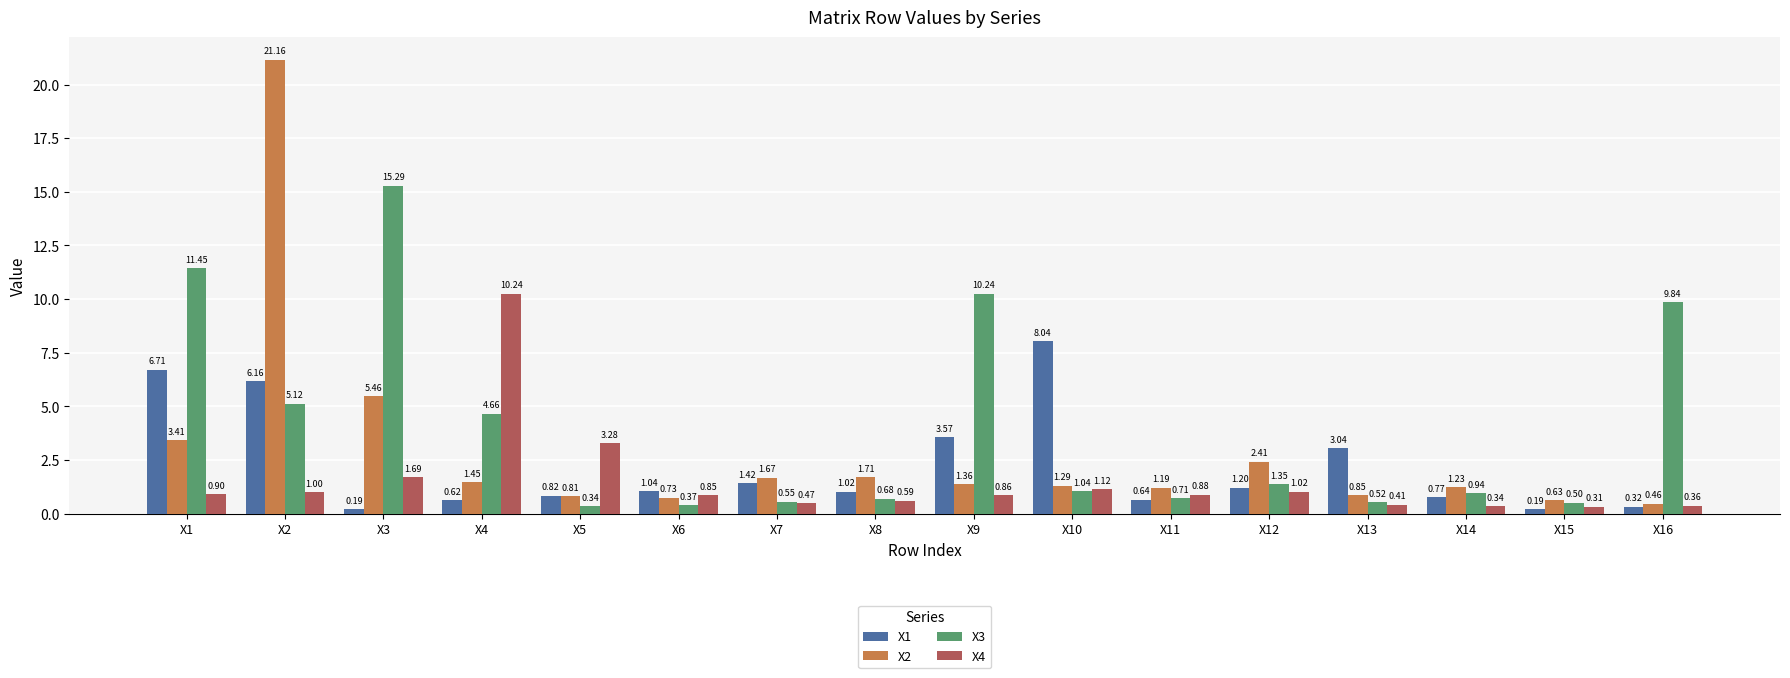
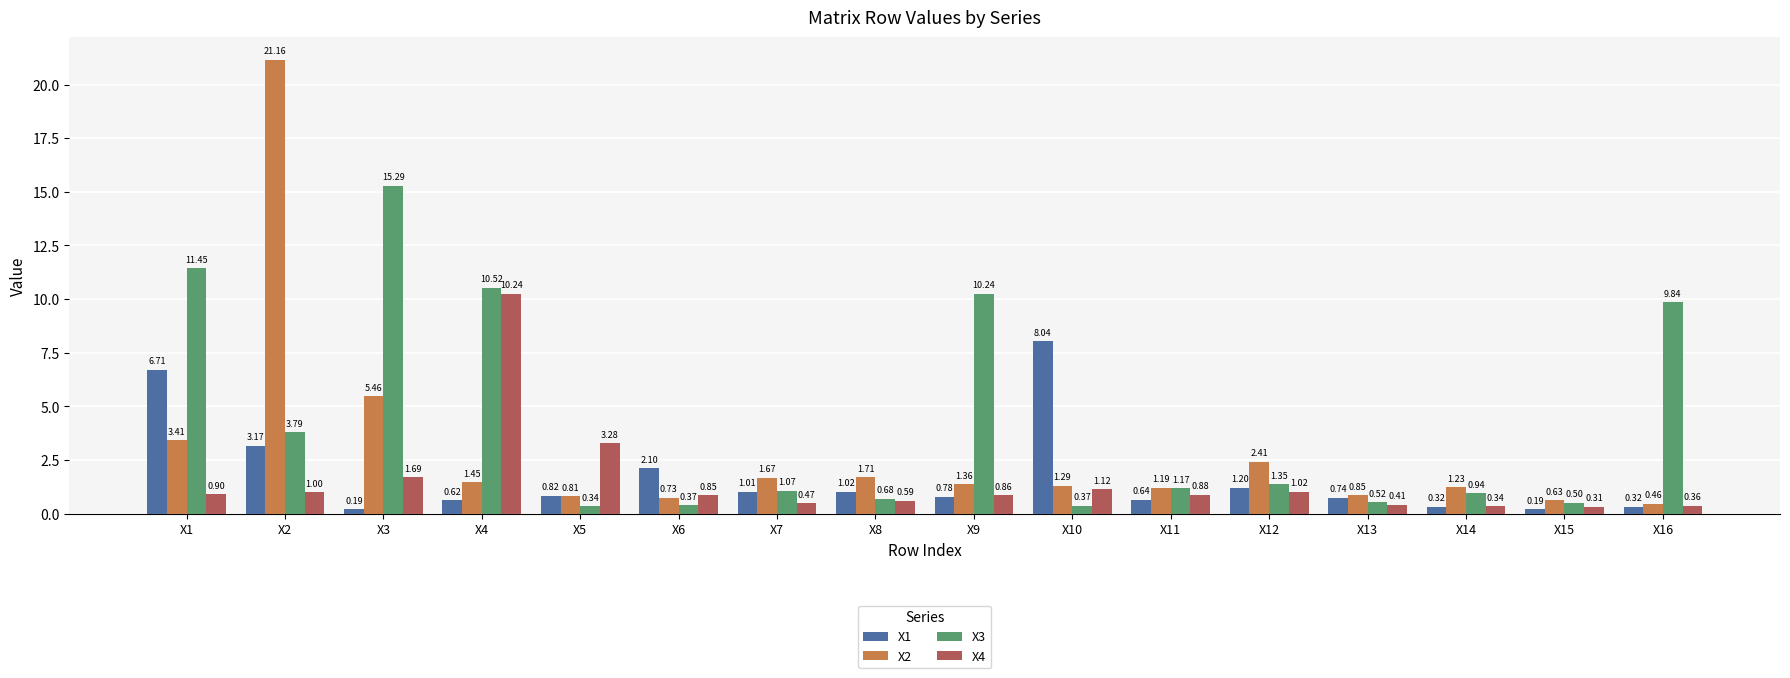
  {
    "X1": {
      "X1": 6.71,
-     "X2": 6.16,
+     "X2": 3.17,
      "X3": 0.19,
      "X4": 0.62,
      "X5": 0.82,
-     "X6": 1.04,
-     "X7": 1.42,
+     "X6": 2.10,
+     "X7": 1.01,
      "X8": 1.02,
-     "X9": 3.57,
+     "X9": 0.78,
      "X10": 8.04,
      "X11": 0.64,
      "X12": 1.20,
-     "X13": 3.04,
-     "X14": 0.77,
+     "X13": 0.74,
+     "X14": 0.32,
      "X15": 0.19,
      "X16": 0.32
    },
    "X3": {
      "X1": 11.45,
-     "X2": 5.12,
+     "X2": 3.79,
      "X3": 15.29,
-     "X4": 4.66,
+     "X4": 10.52,
      "X5": 0.34,
      "X6": 0.37,
-     "X7": 0.55,
+     "X7": 1.07,
      "X8": 0.68,
      "X9": 10.24,
-     "X10": 1.04,
-     "X11": 0.71,
+     "X10": 0.37,
+     "X11": 1.17,
      "X12": 1.35,
      "X13": 0.52,
      "X14": 0.94,
      "X15": 0.50,
      "X16": 9.84
    }
  }
